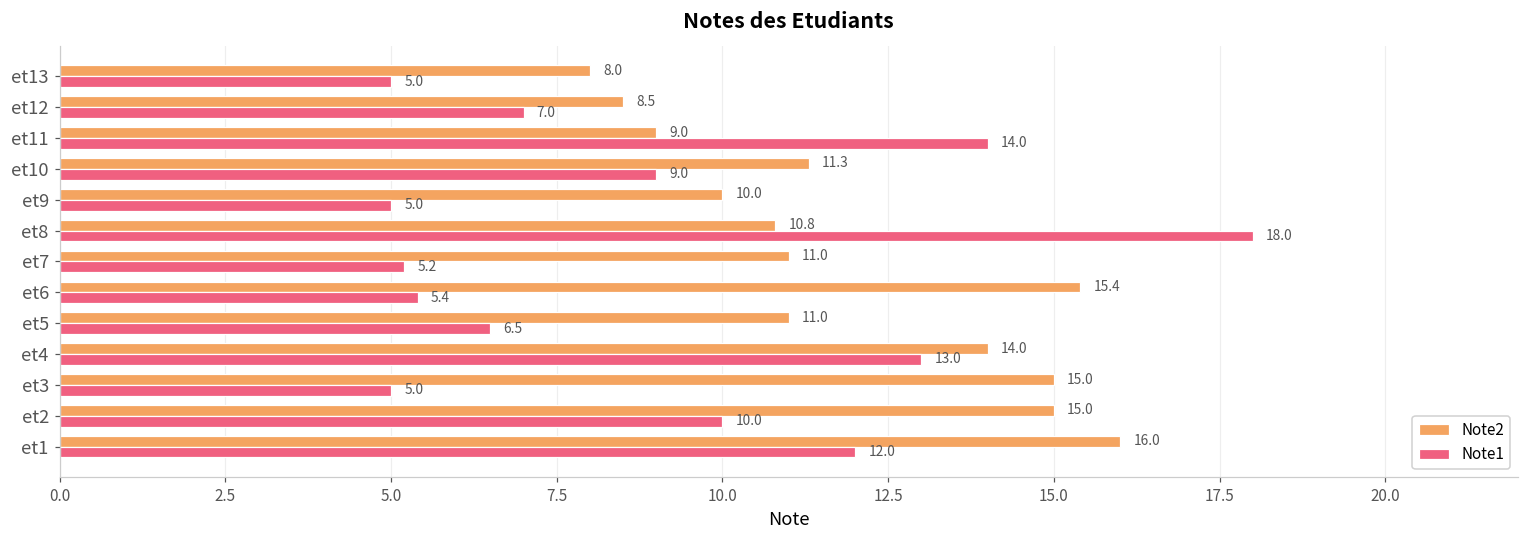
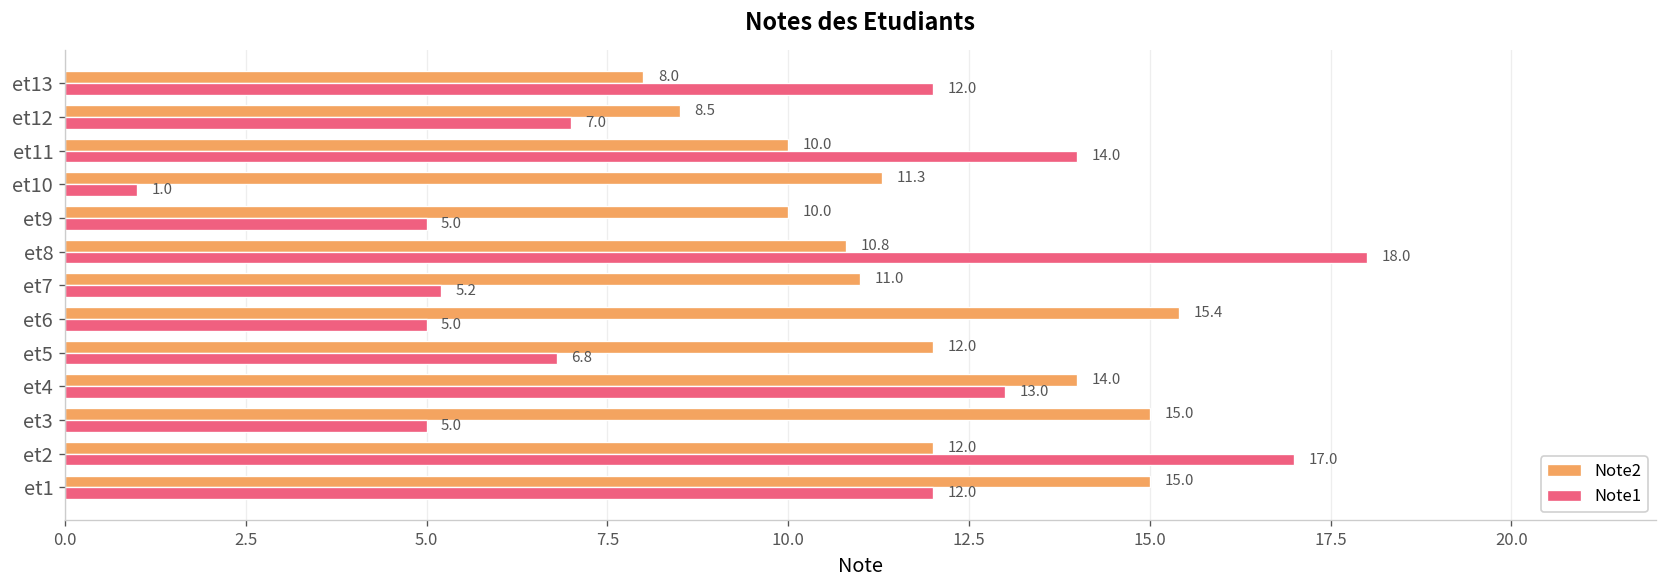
  {
    "Note2": {
      "et13": 8.0,
      "et12": 8.5,
-     "et11": 9.0,
+     "et11": 10.0,
      "et10": 11.3,
      "et9": 10.0,
      "et8": 10.8,
      "et7": 11.0,
      "et6": 15.4,
-     "et5": 11.0,
+     "et5": 12.0,
      "et4": 14.0,
      "et3": 15.0,
-     "et2": 15.0,
-     "et1": 16.0
+     "et2": 12.0,
+     "et1": 15.0
    },
    "Note1": {
-     "et13": 5.0,
+     "et13": 12.0,
      "et12": 7.0,
      "et11": 14.0,
-     "et10": 9.0,
+     "et10": 1.0,
      "et9": 5.0,
      "et8": 18.0,
      "et7": 5.2,
-     "et6": 5.4,
-     "et5": 6.5,
+     "et6": 5.0,
+     "et5": 6.8,
      "et4": 13.0,
      "et3": 5.0,
-     "et2": 10.0,
+     "et2": 17.0,
      "et1": 12.0
    }
  }
